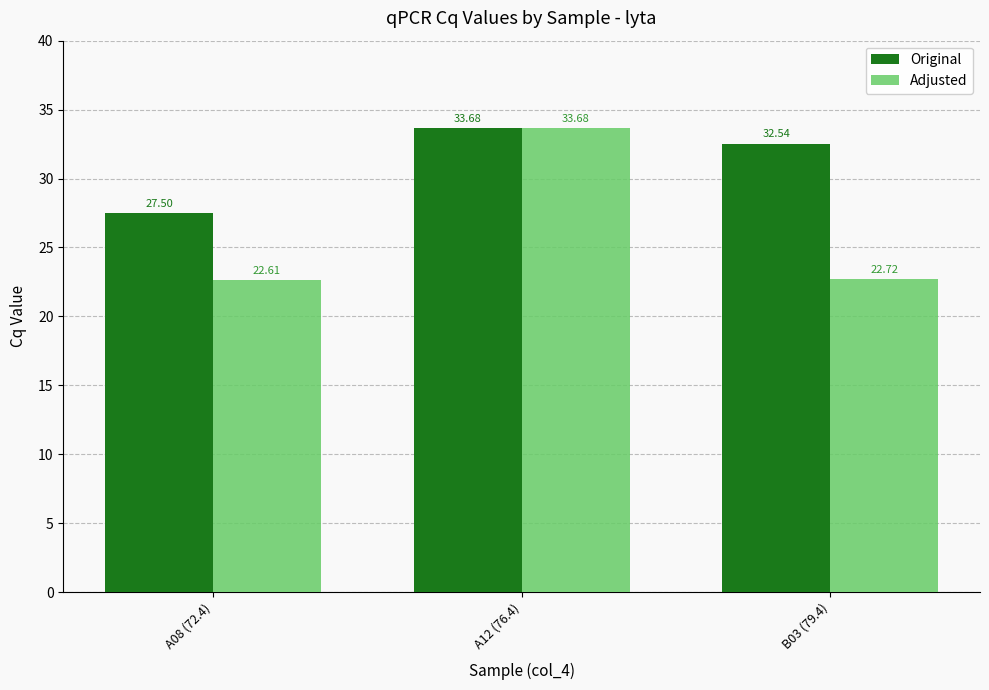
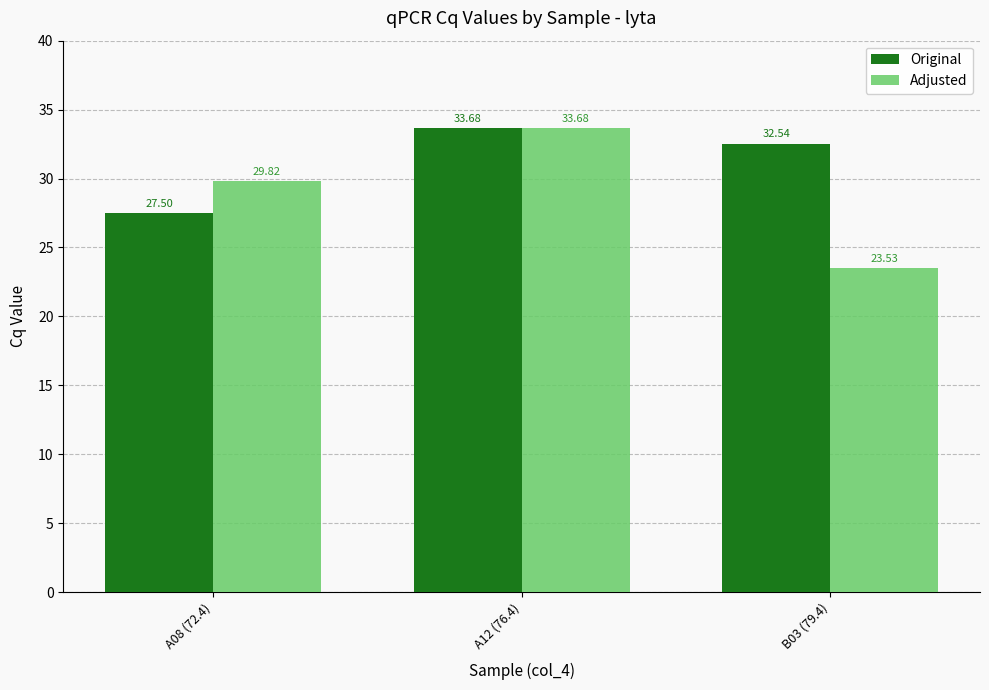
  {
    "Original": {
      "A08 (72.4)": 27.50,
      "A12 (76.4)": 33.68,
      "B03 (79.4)": 32.54
    },
    "Adjusted": {
-     "A08 (72.4)": 22.61,
+     "A08 (72.4)": 29.82,
      "A12 (76.4)": 33.68,
-     "B03 (79.4)": 22.72
+     "B03 (79.4)": 23.53
    }
  }
